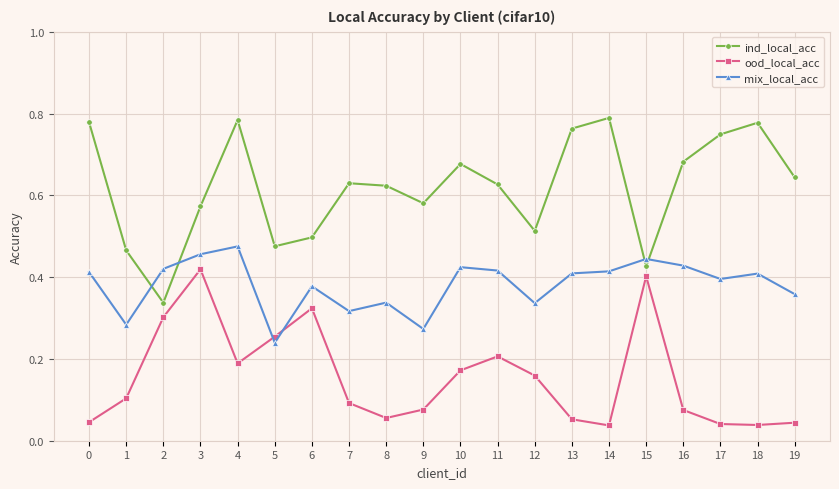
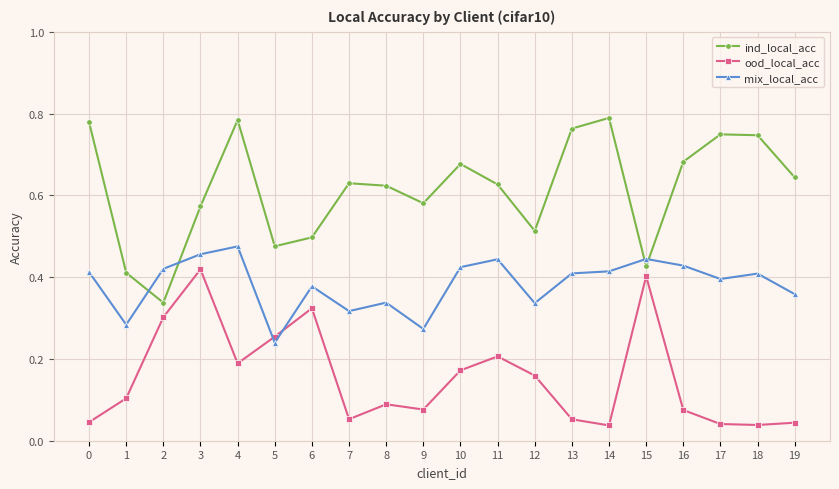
  {
    "ind_local_acc": {
      "0": 0.78,
-     "1": 0.47,
+     "1": 0.41,
      "2": 0.34,
      "3": 0.57,
      "4": 0.78,
      "5": 0.48,
      "6": 0.50,
      "7": 0.63,
      "8": 0.62,
      "9": 0.58,
      "10": 0.68,
      "11": 0.63,
      "12": 0.51,
      "13": 0.76,
      "14": 0.79,
      "15": 0.43,
      "16": 0.68,
      "17": 0.75,
-     "18": 0.78,
+     "18": 0.75,
      "19": 0.64
    },
    "ood_local_acc": {
      "0": 0.05,
      "1": 0.10,
      "2": 0.30,
      "3": 0.42,
      "4": 0.19,
      "5": 0.25,
      "6": 0.32,
-     "7": 0.09,
-     "8": 0.06,
+     "7": 0.05,
+     "8": 0.09,
      "9": 0.08,
      "10": 0.17,
      "11": 0.21,
      "12": 0.16,
      "13": 0.05,
      "14": 0.04,
      "15": 0.40,
      "16": 0.08,
      "17": 0.04,
      "18": 0.04,
      "19": 0.04
    },
    "mix_local_acc": {
      "0": 0.41,
      "1": 0.28,
      "2": 0.42,
      "3": 0.46,
      "4": 0.48,
      "5": 0.24,
      "6": 0.38,
      "7": 0.32,
      "8": 0.34,
      "9": 0.27,
      "10": 0.42,
-     "11": 0.42,
+     "11": 0.44,
      "12": 0.34,
      "13": 0.41,
      "14": 0.41,
      "15": 0.44,
      "16": 0.43,
      "17": 0.40,
      "18": 0.41,
      "19": 0.36
    }
  }
